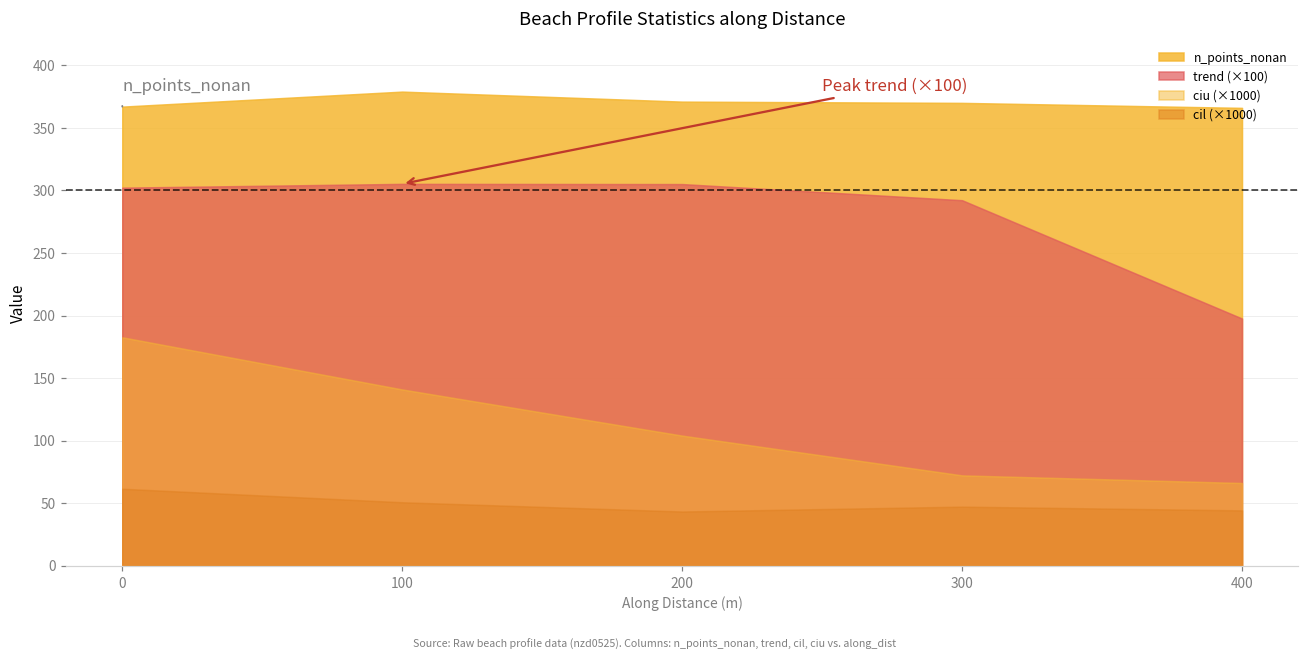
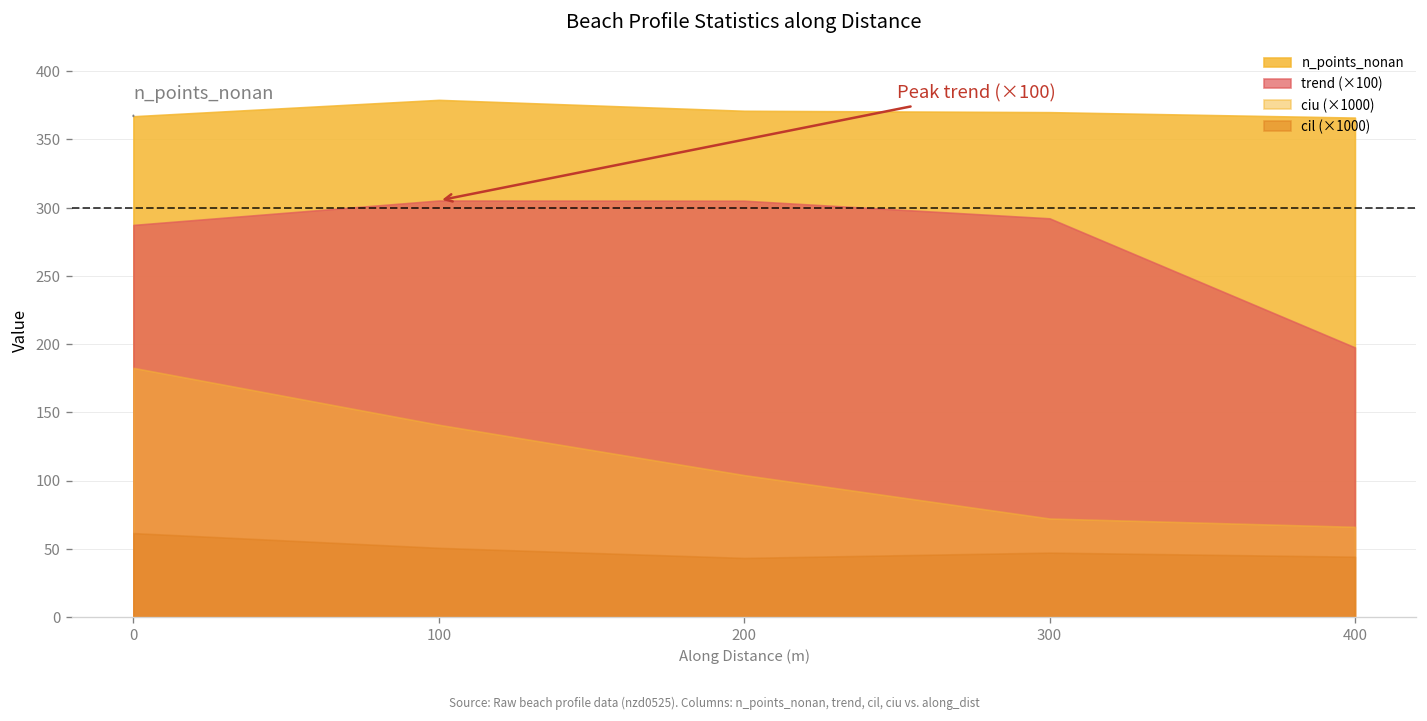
  {
    "trend (×100)": {
-     "0": 302,
+     "0": 287,
      "100": 305,
      "300": 292,
      "400": 198
    }
  }
